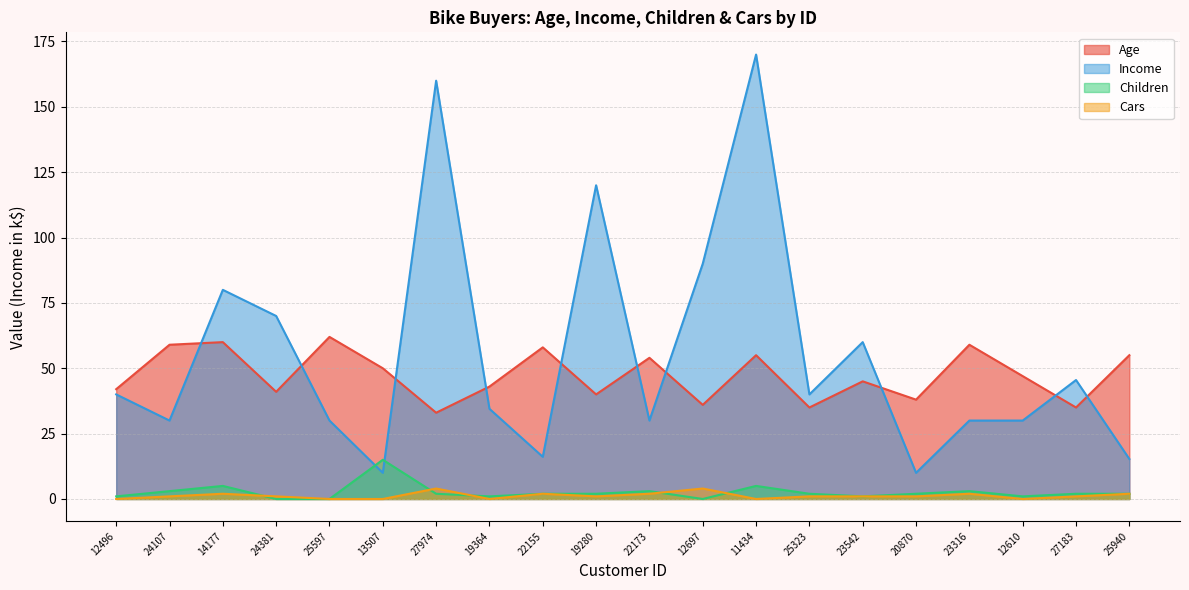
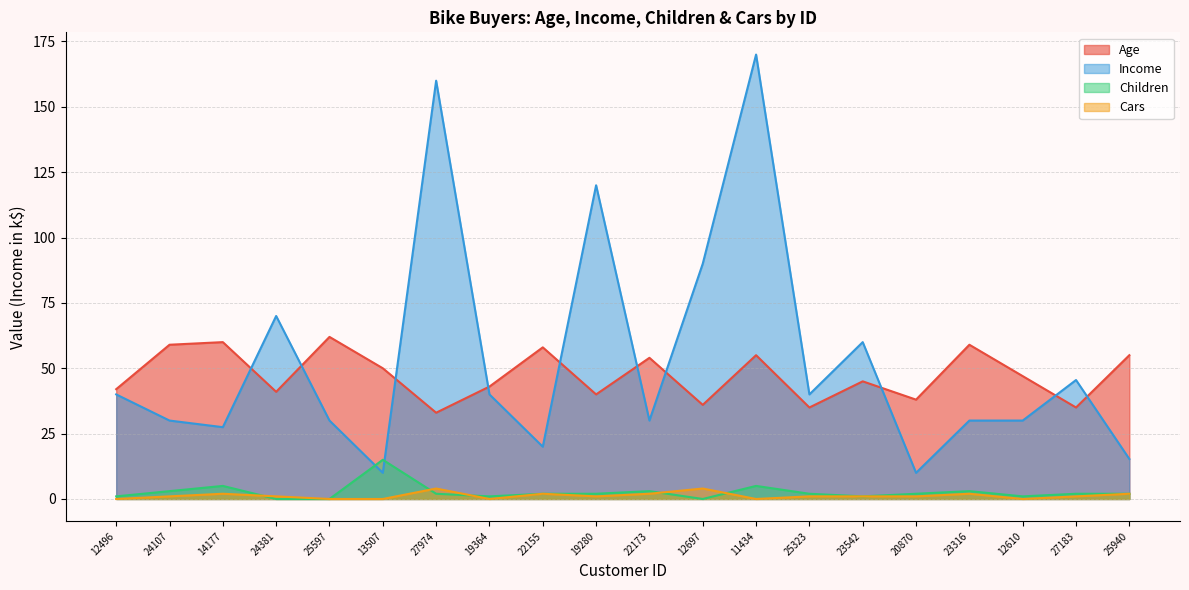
  {
    "Age": {
      "12496": 42,
      "24107": 59,
      "14177": 60,
      "24381": 41,
      "25597": 62,
      "13507": 50,
      "27974": 33,
      "19364": 43,
      "22155": 58,
      "19280": 40,
      "22173": 54,
      "12697": 36,
      "11434": 55,
      "25323": 35,
      "23542": 45,
      "20870": 38,
      "23316": 59,
      "12610": 47,
      "27183": 35,
      "25940": 55
    },
    "Income": {
      "12496": 40,
      "24107": 30,
-     "14177": 80,
+     "14177": 27,
      "24381": 70,
      "25597": 30,
      "13507": 10,
      "27974": 160,
-     "19364": 34,
-     "22155": 16,
+     "19364": 40,
+     "22155": 20,
      "19280": 120,
      "22173": 30,
      "12697": 90,
      "11434": 170,
      "25323": 40,
      "23542": 60,
      "20870": 10,
      "23316": 30,
      "12610": 30,
      "27183": 46,
      "25940": 15
    },
    "Children": {
      "12496": 1,
      "24107": 3,
      "14177": 5,
      "24381": 0,
      "13507": 15,
      "27974": 2,
      "19364": 1,
      "19280": 2,
      "22173": 3,
      "12697": 0,
      "11434": 5,
      "25323": 2,
      "20870": 2,
      "23316": 3,
      "12610": 1,
      "27183": 2
    },
    "Cars": {
      "12496": 0,
      "24107": 1,
      "14177": 2,
      "24381": 1,
      "13507": 0,
      "27974": 4,
      "19364": 0,
      "19280": 1,
      "22173": 2,
      "12697": 4,
      "11434": 0,
      "25323": 1,
      "20870": 1,
      "23316": 2,
      "12610": 0,
      "27183": 1
    }
  }
